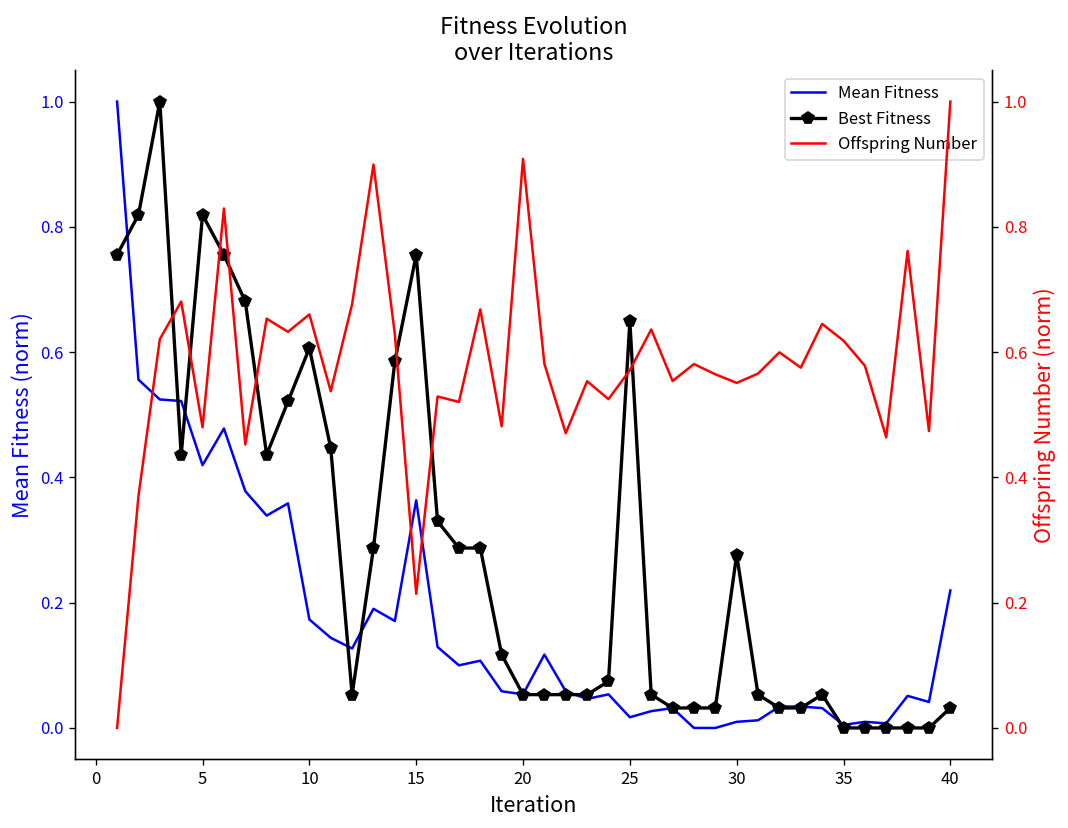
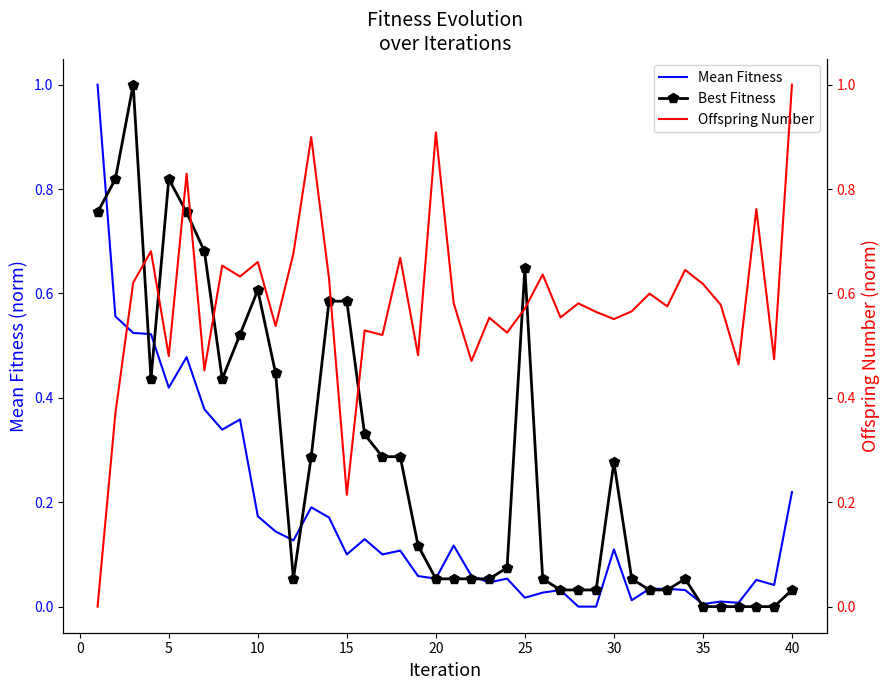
  {
    "Mean Fitness": {
      "5": 0.42,
      "10": 0.17,
-     "15": 0.36,
+     "15": 0.10,
      "25": 0.02,
-     "30": 0.01,
+     "30": 0.11,
      "40": 0.22
    },
    "Best Fitness": {
      "5": 0.82,
      "10": 0.61,
-     "15": 0.76,
+     "15": 0.59,
      "25": 0.65,
      "30": 0.28,
      "40": 0.03
    },
    "Offspring Number": {
      "5": 0.48,
      "10": 0.66,
      "15": 0.21,
      "20": 0.91,
      "25": 0.57,
      "30": 0.55,
      "35": 0.62
    }
  }
